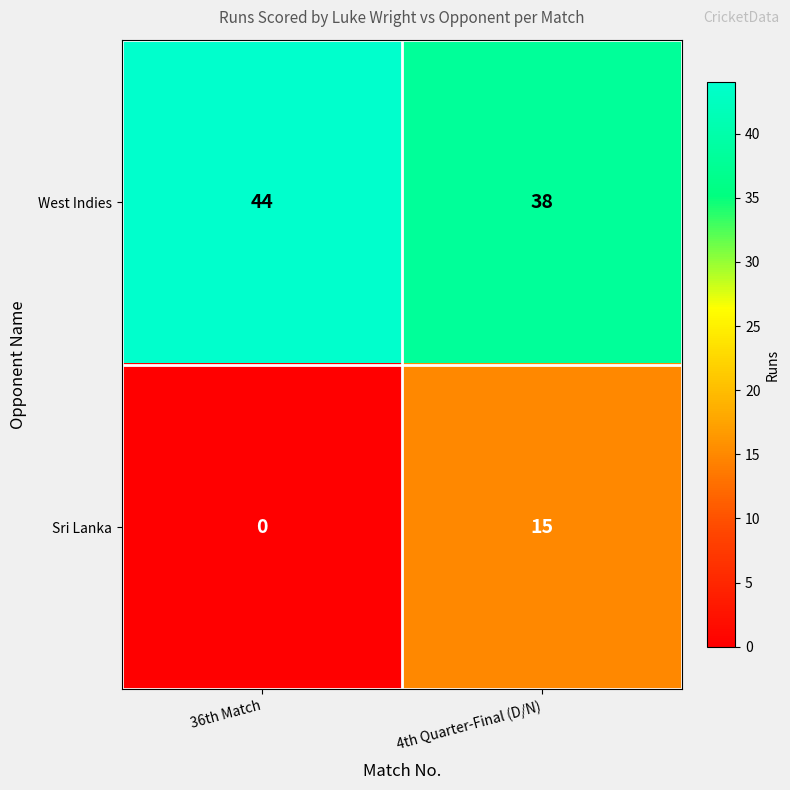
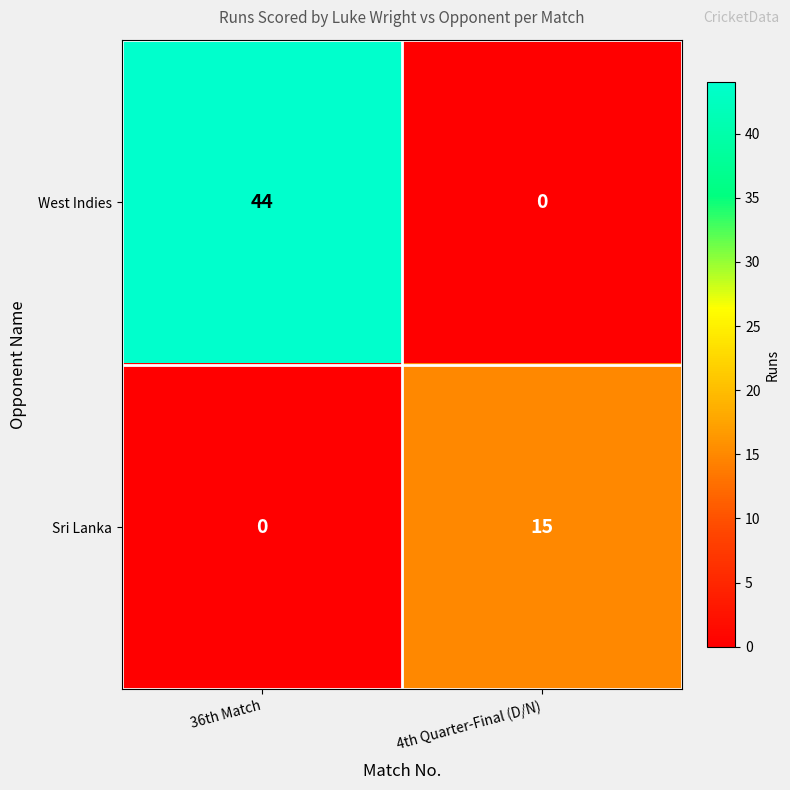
  {
    "West Indies": {
      "36th Match": 44,
-     "4th Quarter-Final (D/N)": 38
+     "4th Quarter-Final (D/N)": 0
    },
    "Sri Lanka": {
      "36th Match": 0,
      "4th Quarter-Final (D/N)": 15
    }
  }
